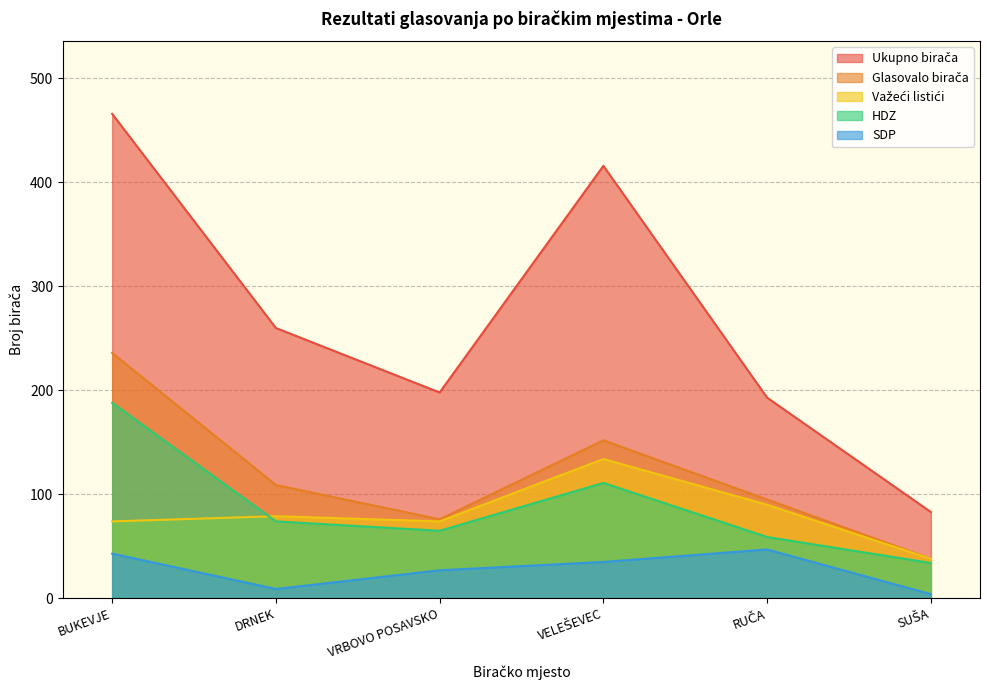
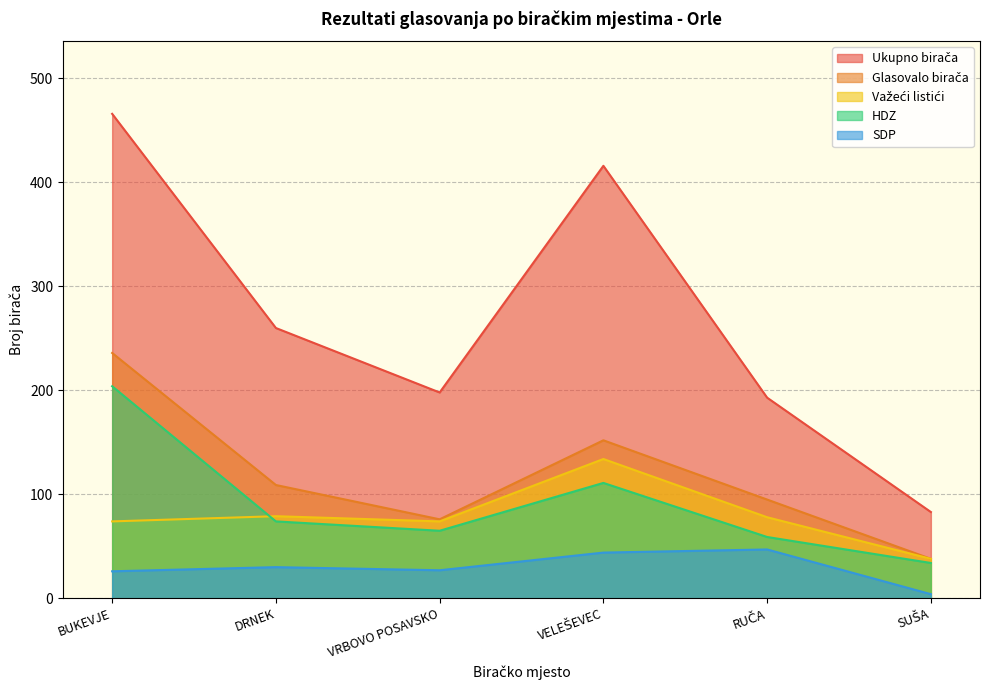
  {
    "Važeći listići": {
      "BUKEVJE": 74,
      "DRNEK": 79,
      "VELEŠEVEC": 134,
-     "RUČA": 90
+     "RUČA": 78
    },
    "HDZ": {
-     "BUKEVJE": 188,
+     "BUKEVJE": 204,
      "DRNEK": 74,
      "VRBOVO POSAVSKO": 65,
      "VELEŠEVEC": 111,
      "RUČA": 59,
      "SUŠA": 34
    },
    "SDP": {
-     "BUKEVJE": 43,
-     "DRNEK": 9,
+     "BUKEVJE": 26,
+     "DRNEK": 30,
      "VRBOVO POSAVSKO": 27,
-     "VELEŠEVEC": 35,
+     "VELEŠEVEC": 44,
      "RUČA": 47,
      "SUŠA": 4
    }
  }
